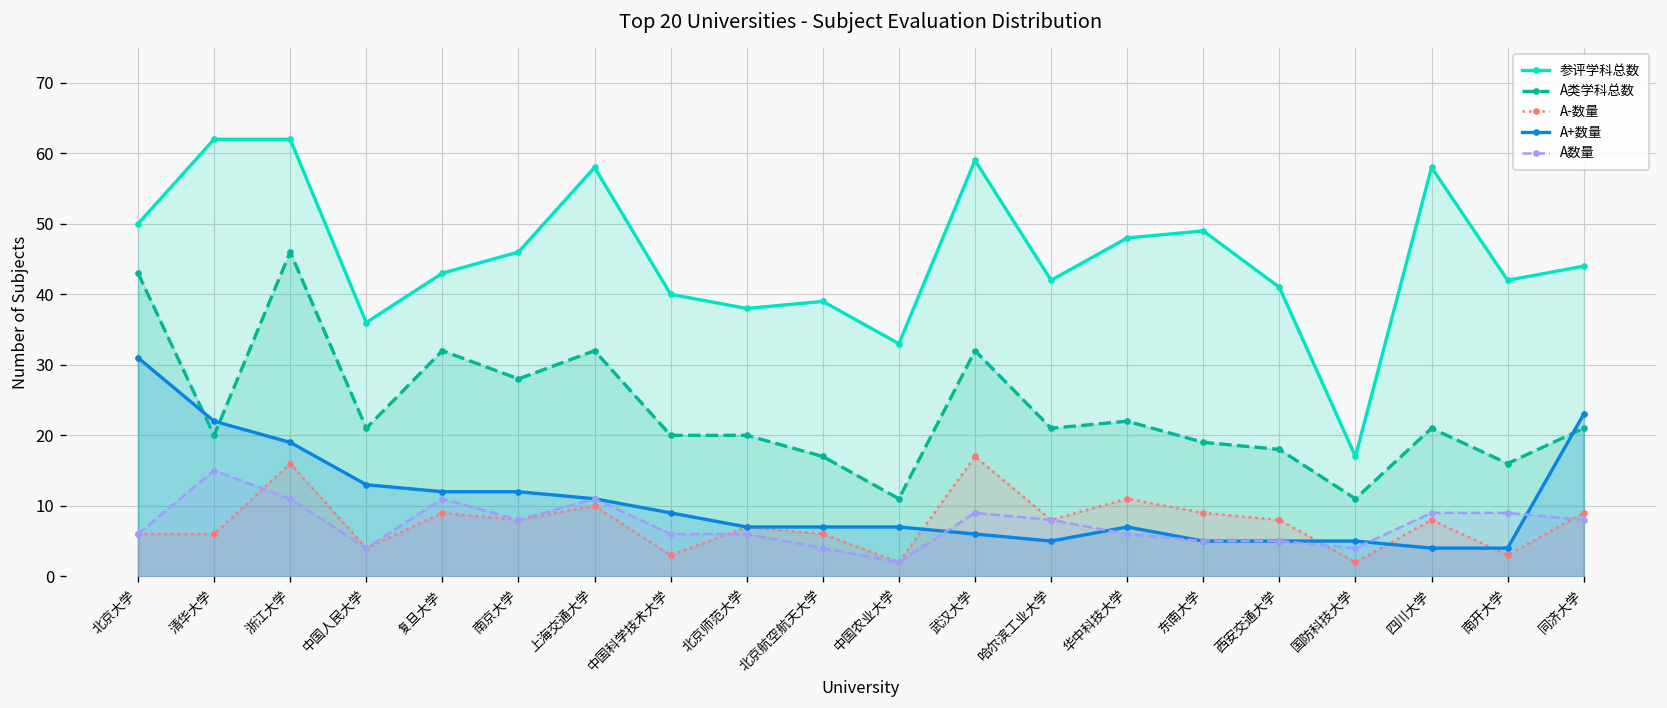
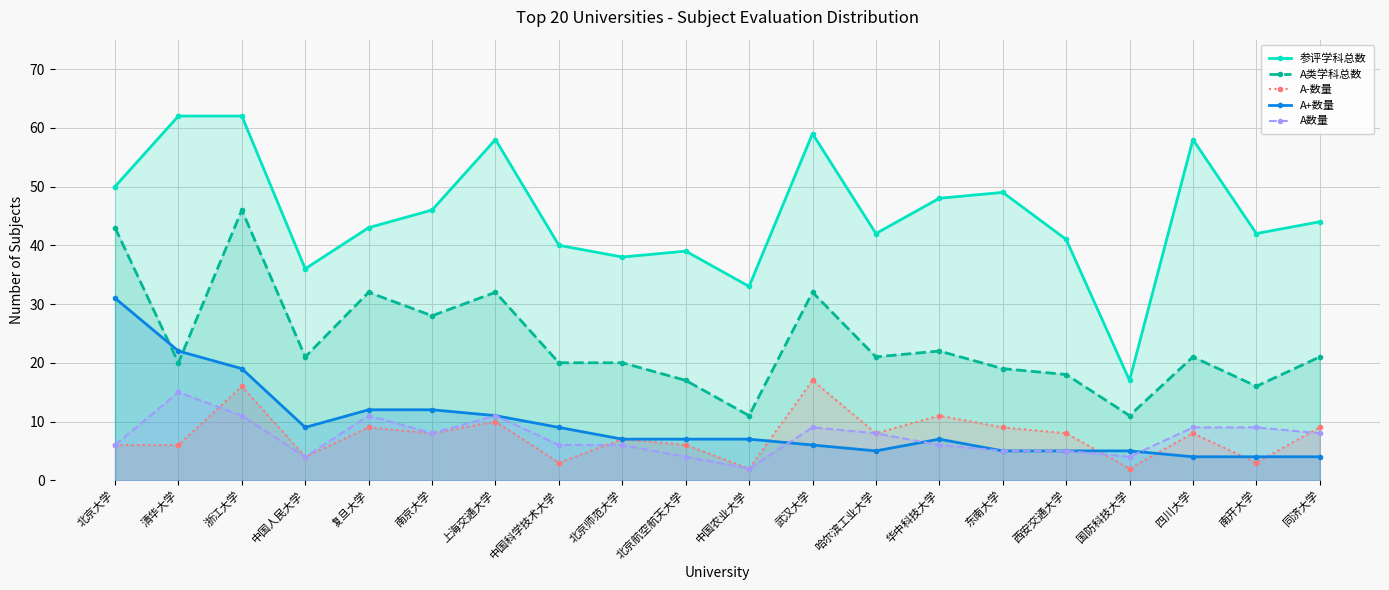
  {
    "参评学科总数": {
      "北京大学": 50,
      "清华大学": 62,
      "浙江大学": 62,
      "中国人民大学": 36,
      "复旦大学": 43,
      "南京大学": 46,
      "上海交通大学": 58,
      "中国科学技术大学": 40,
      "北京师范大学": 38,
      "北京航空航天大学": 39,
      "中国农业大学": 33,
      "武汉大学": 59,
      "哈尔滨工业大学": 42,
      "华中科技大学": 48,
      "东南大学": 49,
      "西安交通大学": 41,
      "国防科技大学": 17,
      "四川大学": 58,
      "南开大学": 42,
      "同济大学": 44
    },
    "A类学科总数": {
      "北京大学": 43,
      "清华大学": 20,
      "浙江大学": 46,
      "中国人民大学": 21,
      "复旦大学": 32,
      "南京大学": 28,
      "上海交通大学": 32,
      "中国科学技术大学": 20,
      "北京师范大学": 20,
      "北京航空航天大学": 17,
      "中国农业大学": 11,
      "武汉大学": 32,
      "哈尔滨工业大学": 21,
      "华中科技大学": 22,
      "东南大学": 19,
      "西安交通大学": 18,
      "国防科技大学": 11,
      "四川大学": 21,
      "南开大学": 16,
      "同济大学": 21
    },
    "A-数量": {
      "清华大学": 6,
      "浙江大学": 16,
      "复旦大学": 9,
      "上海交通大学": 10,
      "中国科学技术大学": 3,
      "北京航空航天大学": 6,
      "武汉大学": 17,
      "华中科技大学": 11,
      "东南大学": 9,
      "西安交通大学": 8,
      "国防科技大学": 2,
      "四川大学": 8,
      "南开大学": 3,
      "同济大学": 9
    },
    "A+数量": {
      "北京大学": 31,
      "清华大学": 22,
      "浙江大学": 19,
-     "中国人民大学": 13,
+     "中国人民大学": 9,
      "复旦大学": 12,
      "南京大学": 12,
      "中国科学技术大学": 9,
      "北京航空航天大学": 7,
      "中国农业大学": 7,
      "武汉大学": 6,
      "哈尔滨工业大学": 5,
      "华中科技大学": 7,
      "国防科技大学": 5,
      "四川大学": 4,
      "南开大学": 4,
-     "同济大学": 23
+     "同济大学": 4
    },
    "A数量": {
      "清华大学": 15,
      "浙江大学": 11,
      "复旦大学": 11,
      "中国科学技术大学": 6,
      "北京师范大学": 6,
      "北京航空航天大学": 4,
      "武汉大学": 9,
      "华中科技大学": 6,
      "国防科技大学": 4,
      "四川大学": 9,
      "南开大学": 9,
      "同济大学": 8
    }
  }
